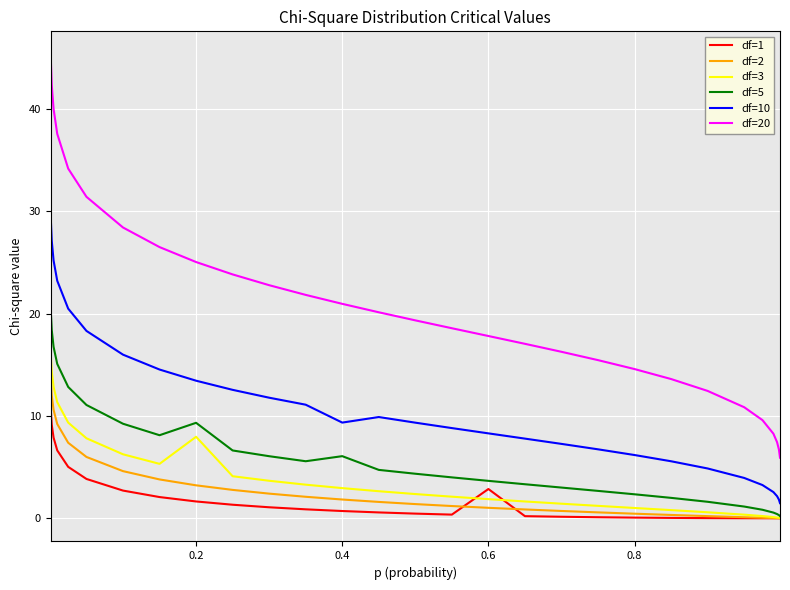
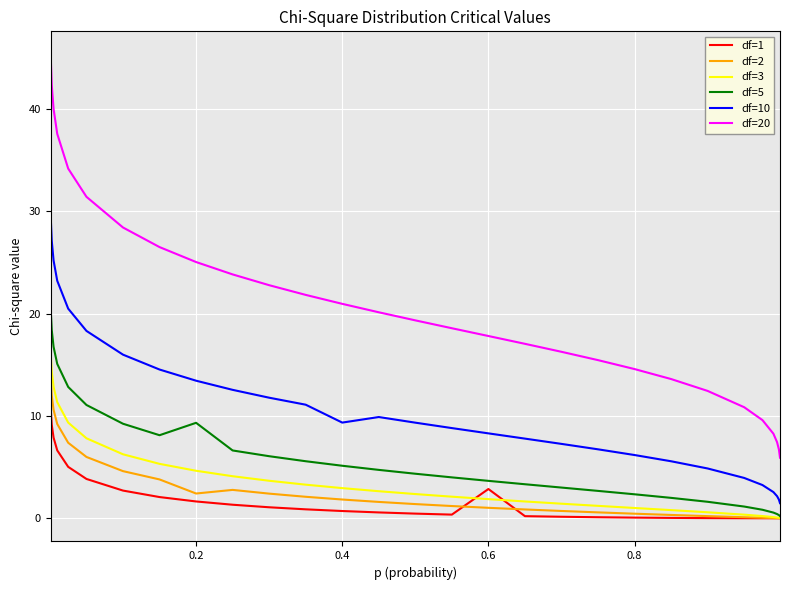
  {
    "df=1": {
      "0.2": 1.6,
      "0.4": 0.7,
      "0.6": 2.9,
      "0.8": 0.1
    },
    "df=2": {
-     "0.2": 3.2,
+     "0.2": 2.4,
      "0.4": 1.8,
      "0.6": 1.0,
      "0.8": 0.4
    },
    "df=3": {
-     "0.2": 8.0,
+     "0.2": 4.6,
      "0.4": 2.9,
      "0.6": 1.9,
      "0.8": 1.0
    },
    "df=5": {
      "0.2": 9.3,
-     "0.4": 6.1,
+     "0.4": 5.1,
      "0.6": 3.7,
      "0.8": 2.3
    },
    "df=10": {
      "0.2": 13.4,
      "0.4": 9.3,
      "0.6": 8.3,
      "0.8": 6.2
    },
    "df=20": {
      "0.2": 25.0,
      "0.4": 21.0,
      "0.6": 17.8,
      "0.8": 14.6
    }
  }
